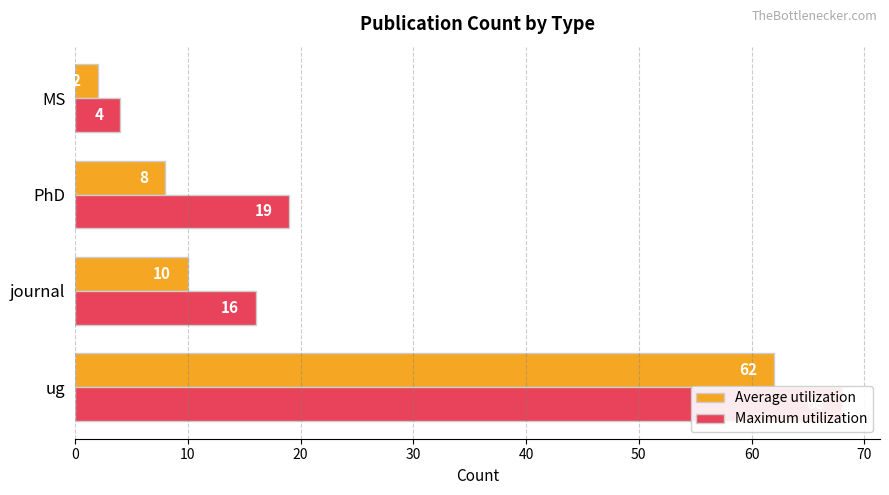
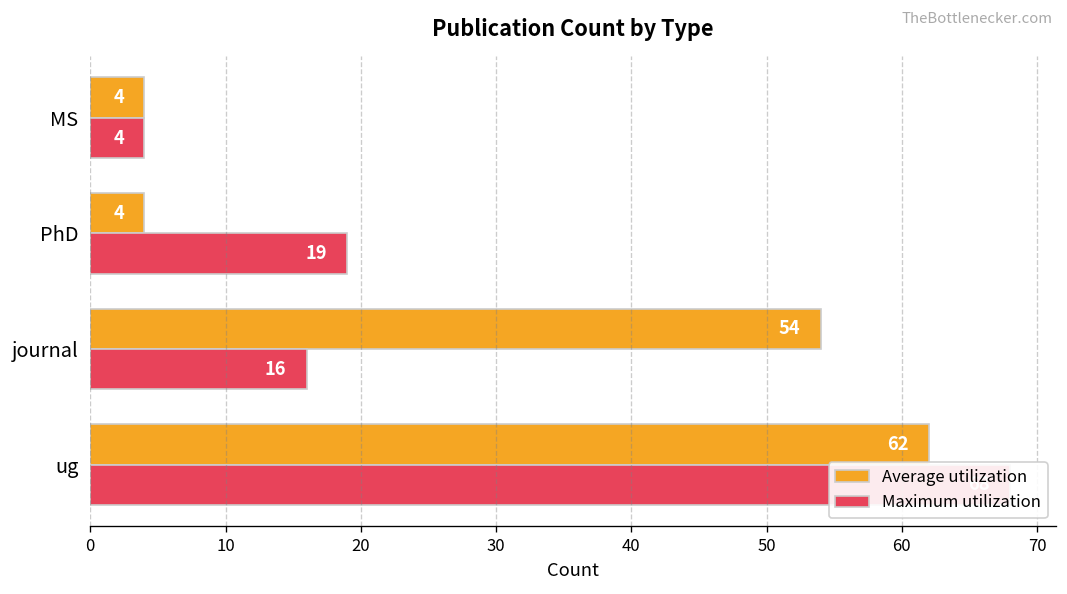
  {
    "Average utilization": {
-     "MS": 2,
-     "PhD": 8,
-     "journal": 10,
+     "MS": 4,
+     "PhD": 4,
+     "journal": 54,
      "ug": 62
    },
    "Maximum utilization": {
      "MS": 4,
      "PhD": 19,
      "journal": 16
    }
  }
